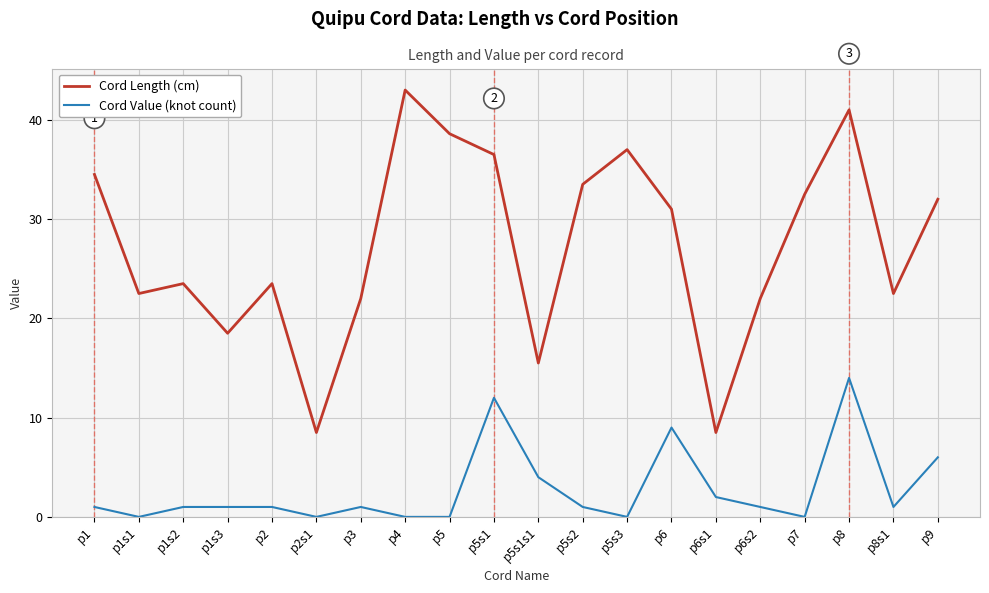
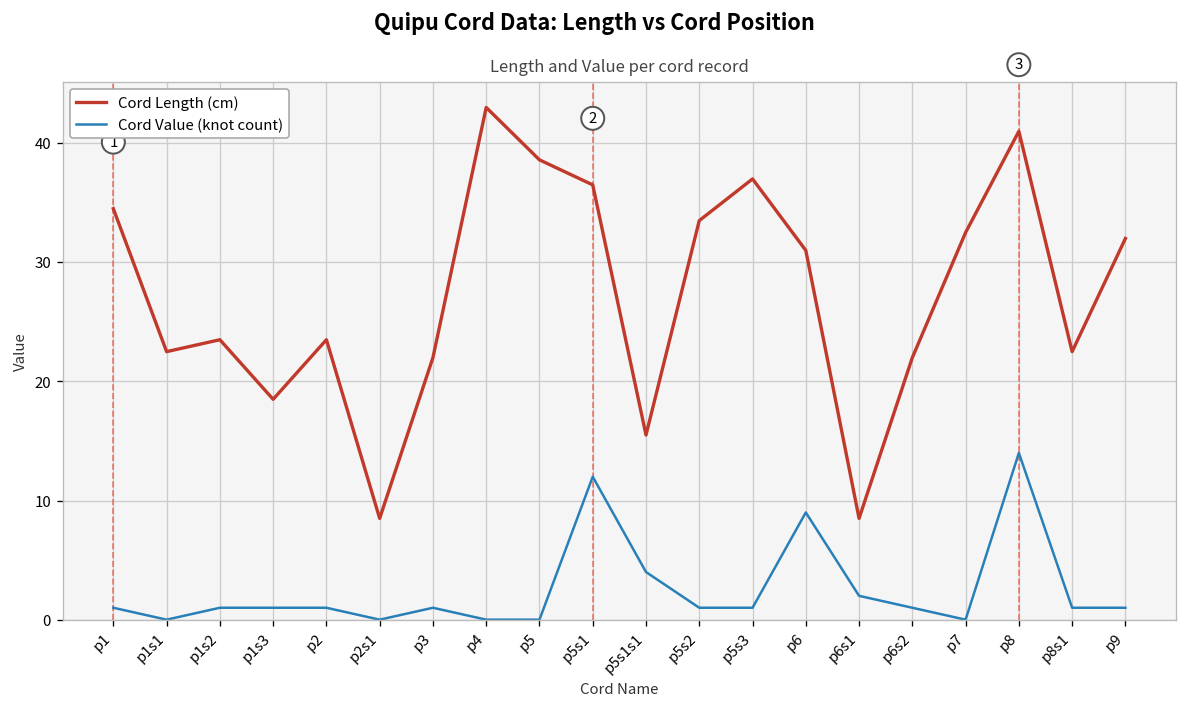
  {
    "Cord Length (cm)": {
      "p1": 35,
      "p1s1": 23,
      "p1s2": 24,
      "p1s3": 19,
      "p2": 24,
      "p2s1": 9,
      "p3": 22,
      "p4": 43,
      "p5": 39,
      "p5s1": 37,
      "p5s1s1": 16,
      "p5s2": 34,
      "p5s3": 37,
      "p6": 31,
      "p6s1": 9,
      "p6s2": 22,
      "p7": 33,
      "p8": 41,
      "p8s1": 23,
      "p9": 32
    },
    "Cord Value (knot count)": {
      "p1": 1,
      "p1s1": 0,
      "p1s2": 1,
      "p1s3": 1,
      "p2": 1,
      "p2s1": 0,
      "p3": 1,
      "p4": 0,
      "p5": 0,
      "p5s1": 12,
      "p5s1s1": 4,
      "p5s2": 1,
-     "p5s3": 0,
+     "p5s3": 1,
      "p6": 9,
      "p6s1": 2,
      "p6s2": 1,
      "p7": 0,
      "p8": 14,
      "p8s1": 1,
-     "p9": 6
+     "p9": 1
    }
  }
